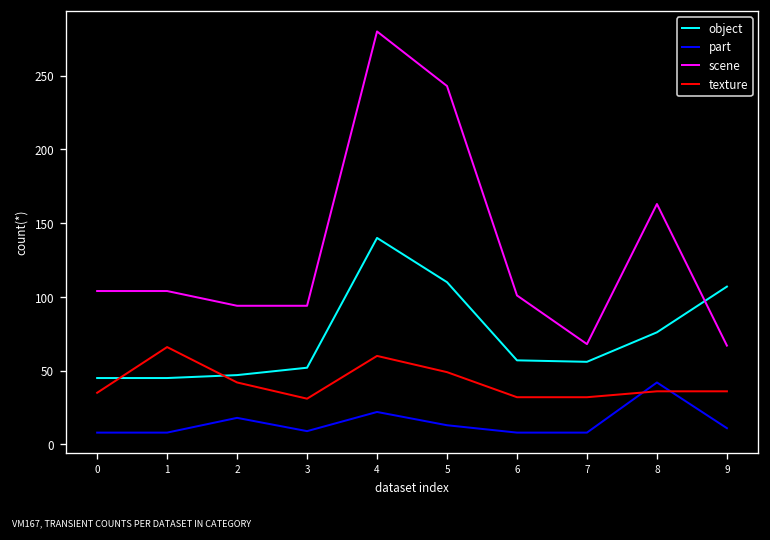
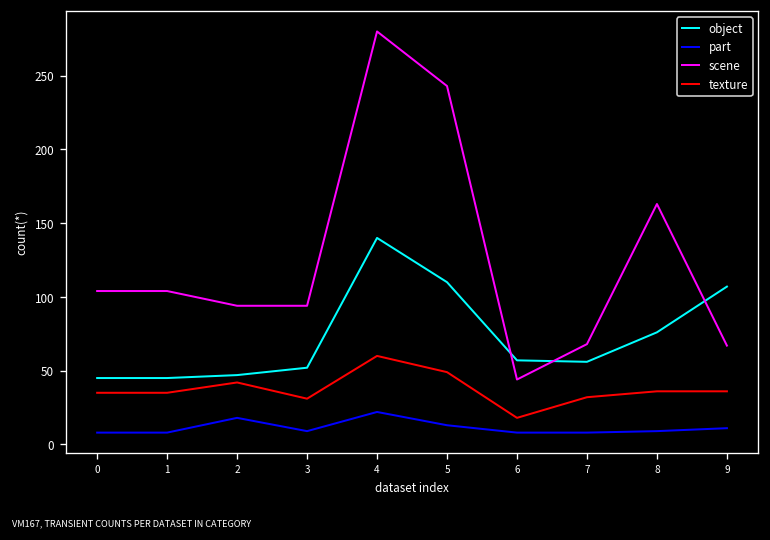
  {
    "object": {
      "0": 45,
      "1": 45,
      "2": 47,
      "3": 52,
      "4": 140,
      "5": 110,
      "6": 57,
      "7": 56,
      "8": 76,
      "9": 107
    },
    "part": {
      "0": 8,
      "1": 8,
      "2": 18,
      "3": 9,
      "4": 22,
      "5": 13,
      "6": 8,
      "7": 8,
-     "8": 42,
+     "8": 9,
      "9": 11
    },
    "scene": {
      "0": 104,
      "1": 104,
      "2": 94,
      "3": 94,
      "4": 280,
      "5": 243,
-     "6": 101,
+     "6": 44,
      "7": 68,
      "8": 163,
      "9": 67
    },
    "texture": {
      "0": 35,
-     "1": 66,
+     "1": 35,
      "2": 42,
      "3": 31,
      "4": 60,
      "5": 49,
-     "6": 32,
+     "6": 18,
      "7": 32,
      "8": 36,
      "9": 36
    }
  }
